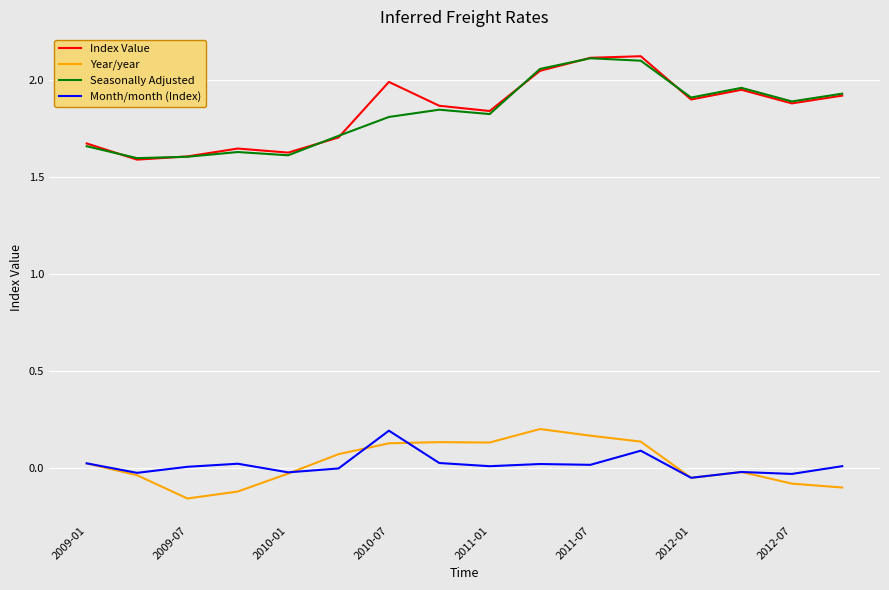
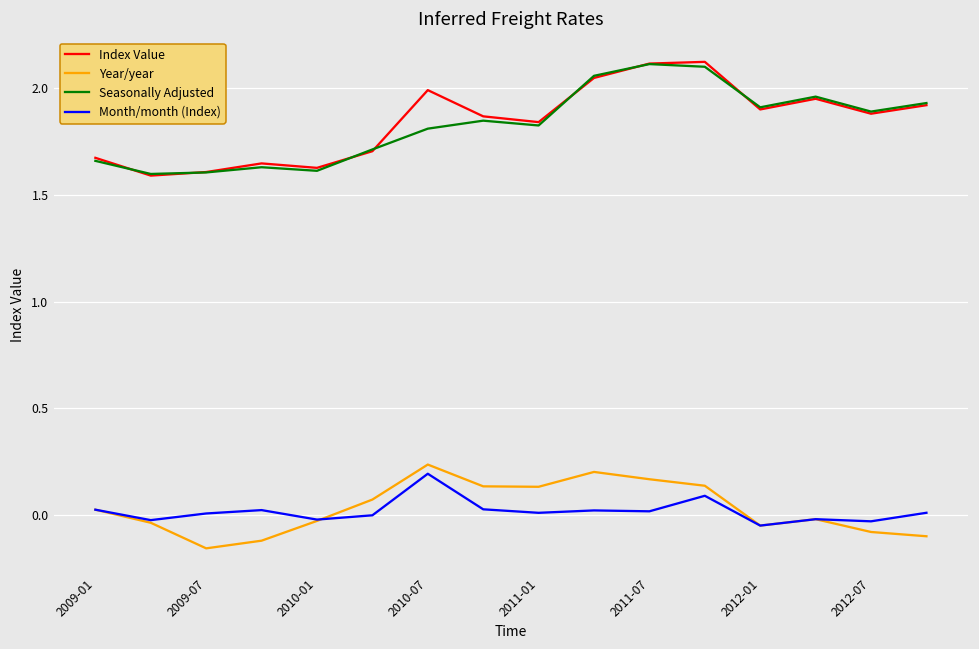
  {
    "Index Value": {
      "2009-01": 1.67,
      "2010-01": 1.63,
      "2010-07": 1.99,
      "2011-01": 1.84
    },
    "Year/year": {
      "2009-07": -0.16,
-     "2010-07": 0.13,
+     "2010-07": 0.24,
      "2011-01": 0.13,
      "2011-07": 0.17,
      "2012-07": -0.08
    },
    "Seasonally Adjusted": {
      "2009-01": 1.66,
      "2010-01": 1.61,
      "2010-07": 1.81,
      "2011-01": 1.82
    },
    "Month/month (Index)": {
      "2009-07": 0.01,
      "2010-07": 0.19,
      "2011-01": 0.01,
      "2011-07": 0.02,
      "2012-07": -0.03
    }
  }
